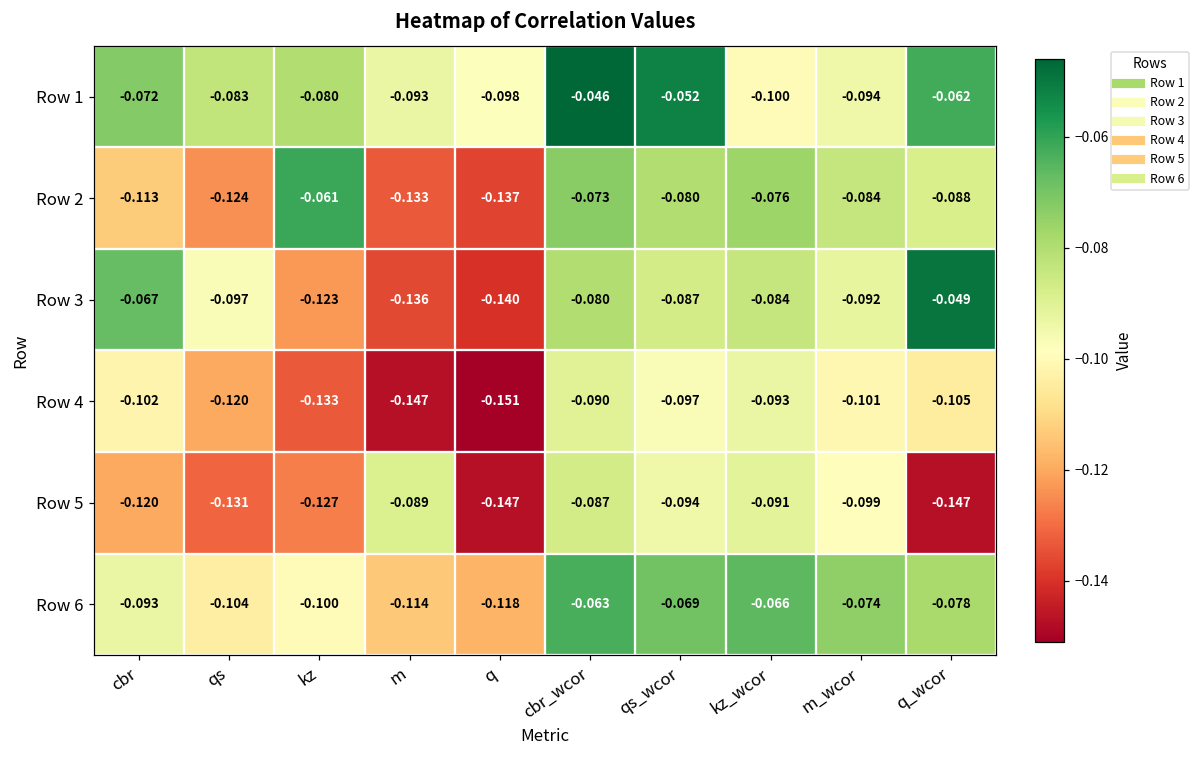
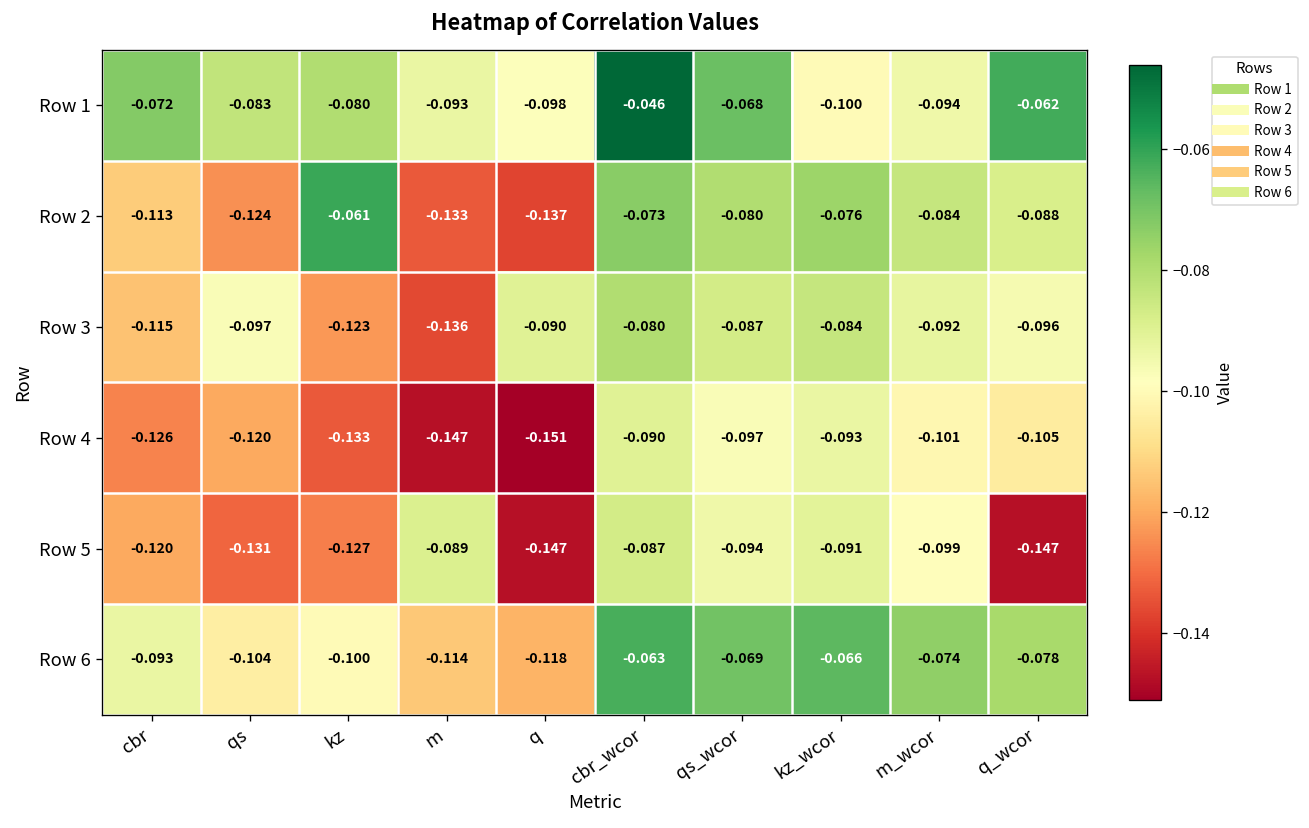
  {
    "Row 1": {
      "cbr": -0.072,
      "qs": -0.083,
      "kz": -0.080,
      "m": -0.093,
      "q": -0.098,
      "cbr_wcor": -0.046,
-     "qs_wcor": -0.052,
+     "qs_wcor": -0.068,
      "kz_wcor": -0.100,
      "m_wcor": -0.094,
      "q_wcor": -0.062
    },
    "Row 2": {
      "cbr": -0.113,
      "qs": -0.124,
      "kz": -0.061,
      "m": -0.133,
      "q": -0.137,
      "cbr_wcor": -0.073,
      "qs_wcor": -0.080,
      "kz_wcor": -0.076,
      "m_wcor": -0.084,
      "q_wcor": -0.088
    },
    "Row 3": {
-     "cbr": -0.067,
+     "cbr": -0.115,
      "qs": -0.097,
      "kz": -0.123,
      "m": -0.136,
-     "q": -0.140,
+     "q": -0.090,
      "cbr_wcor": -0.080,
      "qs_wcor": -0.087,
      "kz_wcor": -0.084,
      "m_wcor": -0.092,
-     "q_wcor": -0.049
+     "q_wcor": -0.096
    },
    "Row 4": {
-     "cbr": -0.102,
+     "cbr": -0.126,
      "qs": -0.120,
      "kz": -0.133,
      "m": -0.147,
      "q": -0.151,
      "cbr_wcor": -0.090,
      "qs_wcor": -0.097,
      "kz_wcor": -0.093,
      "m_wcor": -0.101,
      "q_wcor": -0.105
    },
    "Row 5": {
      "cbr": -0.120,
      "qs": -0.131,
      "kz": -0.127,
      "m": -0.089,
      "q": -0.147,
      "cbr_wcor": -0.087,
      "qs_wcor": -0.094,
      "kz_wcor": -0.091,
      "m_wcor": -0.099,
      "q_wcor": -0.147
    },
    "Row 6": {
      "cbr": -0.093,
      "qs": -0.104,
      "kz": -0.100,
      "m": -0.114,
      "q": -0.118,
      "cbr_wcor": -0.063,
      "qs_wcor": -0.069,
      "kz_wcor": -0.066,
      "m_wcor": -0.074,
      "q_wcor": -0.078
    }
  }
